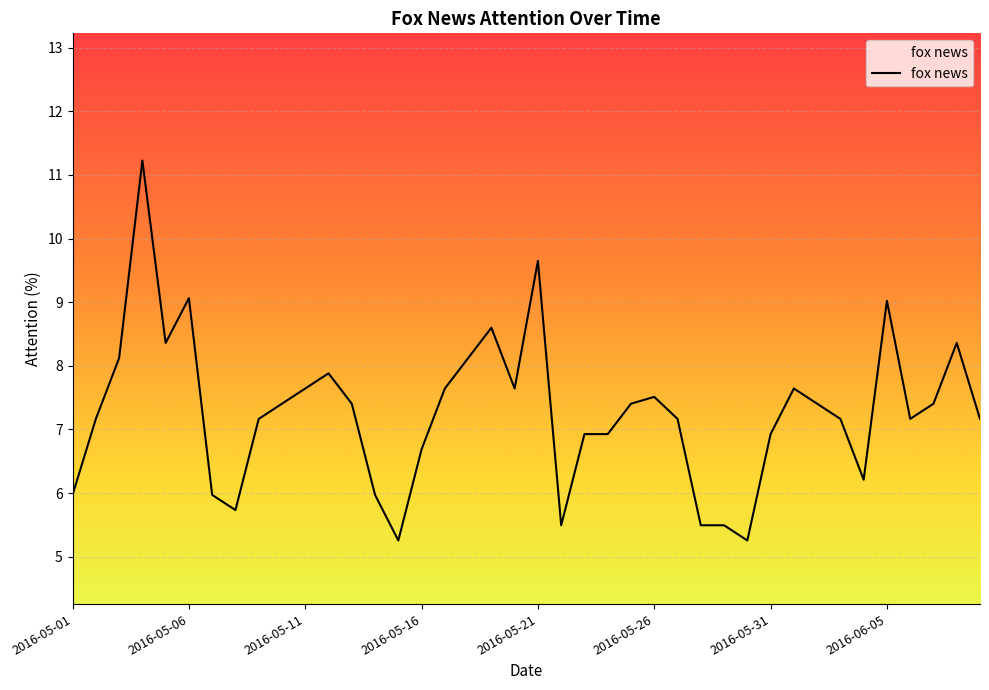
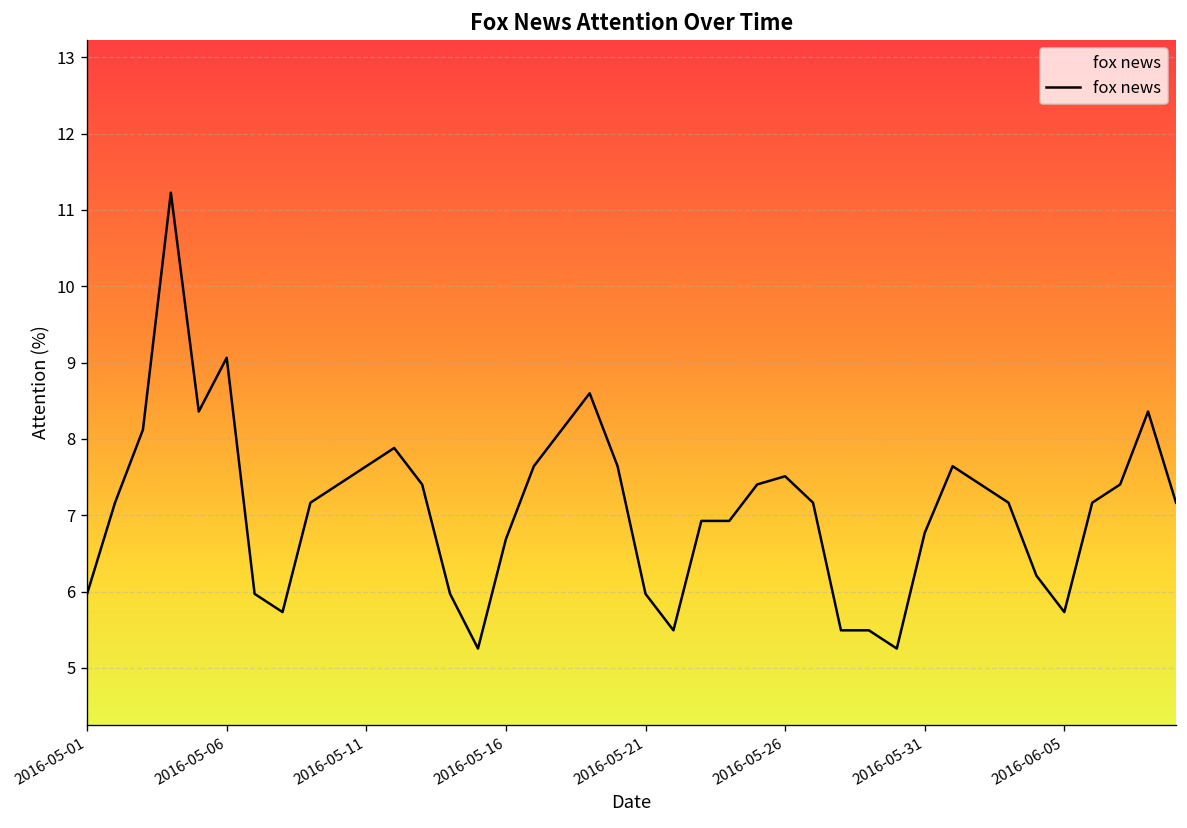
  {
    "2016-05-01": 6.0,
    "2016-05-06": 9.1,
    "2016-05-11": 7.6,
    "2016-05-16": 6.7,
-   "2016-05-21": 9.6,
+   "2016-05-21": 6.0,
    "2016-05-26": 7.5,
-   "2016-05-31": 6.9,
-   "2016-06-05": 9.0
+   "2016-05-31": 6.8,
+   "2016-06-05": 5.7
  }
